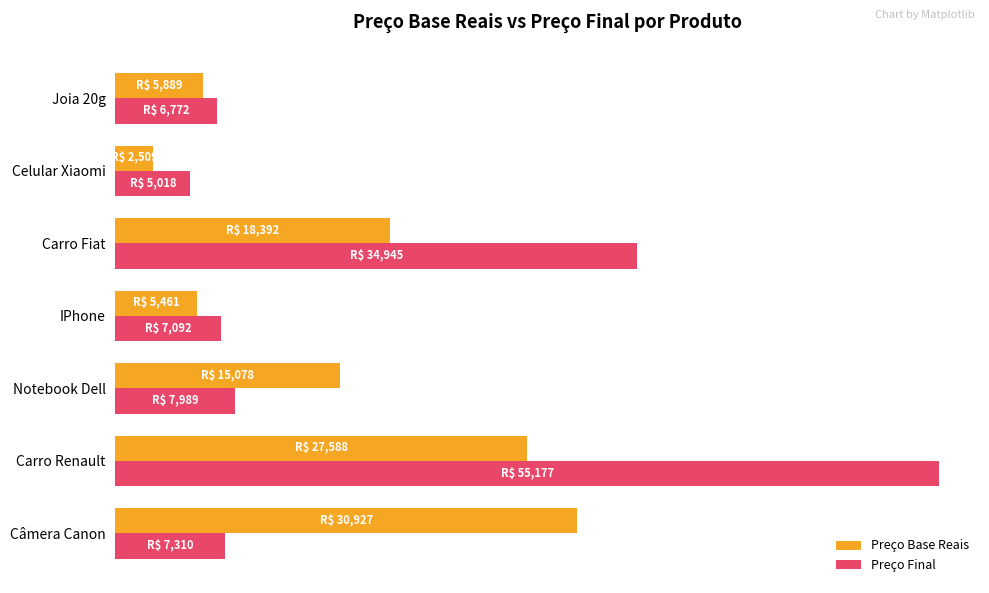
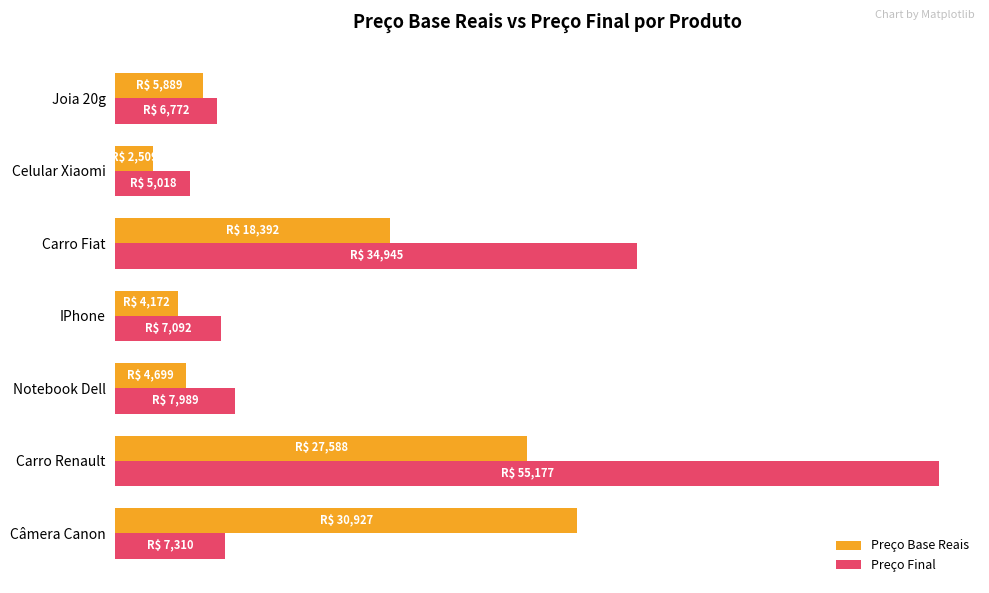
  {
    "Preço Base Reais": {
      "Joia 20g": "5,889",
      "Celular Xiaomi": "2,509",
      "Carro Fiat": "18,392",
-     "IPhone": "5,461",
-     "Notebook Dell": "15,078",
+     "IPhone": "4,172",
+     "Notebook Dell": "4,699",
      "Carro Renault": "27,588",
      "Câmera Canon": "30,927"
    },
    "Preço Final": {
      "Joia 20g": "6,772",
      "Celular Xiaomi": "5,018",
      "Carro Fiat": "34,945",
      "IPhone": "7,092",
      "Notebook Dell": "7,989",
      "Carro Renault": "55,177",
      "Câmera Canon": "7,310"
    }
  }
